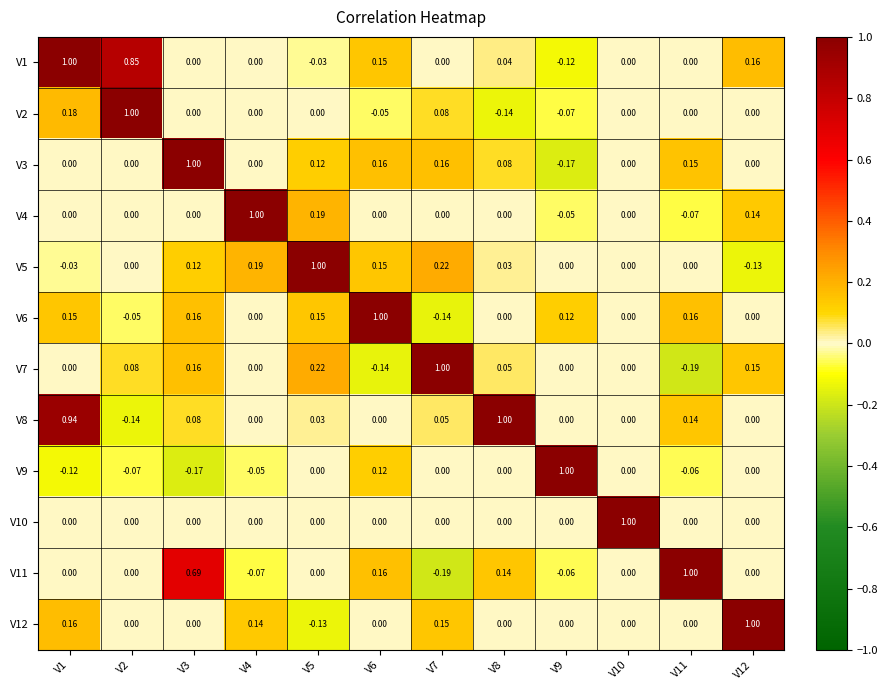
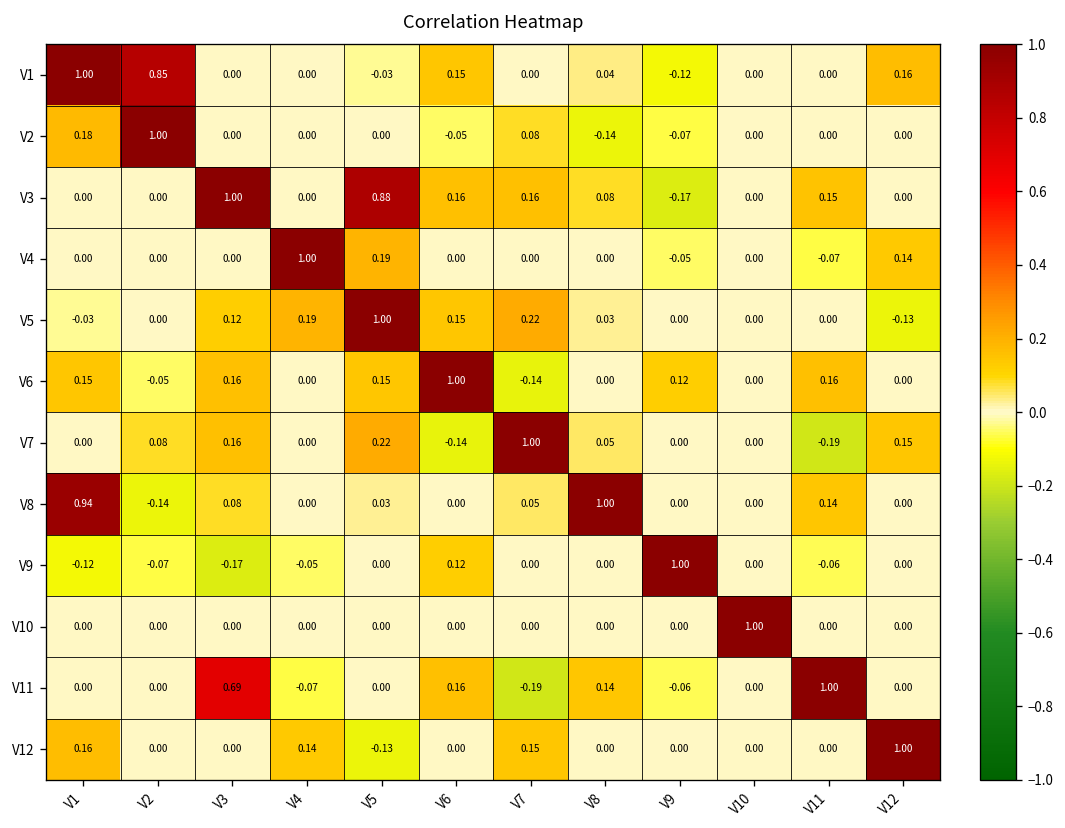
  {
    "V1": {
      "V1": 1.00,
      "V2": 0.85,
      "V3": 0.00,
      "V4": 0.00,
      "V5": -0.03,
      "V6": 0.15,
      "V7": 0.00,
      "V8": 0.04,
      "V9": -0.12,
      "V10": 0.00,
      "V11": 0.00,
      "V12": 0.16
    },
    "V2": {
      "V1": 0.18,
      "V2": 1.00,
      "V3": 0.00,
      "V4": 0.00,
      "V5": 0.00,
      "V6": -0.05,
      "V7": 0.08,
      "V8": -0.14,
      "V9": -0.07,
      "V10": 0.00,
      "V11": 0.00,
      "V12": 0.00
    },
    "V3": {
      "V1": 0.00,
      "V2": 0.00,
      "V3": 1.00,
      "V4": 0.00,
-     "V5": 0.12,
+     "V5": 0.88,
      "V6": 0.16,
      "V7": 0.16,
      "V8": 0.08,
      "V9": -0.17,
      "V10": 0.00,
      "V11": 0.15,
      "V12": 0.00
    },
    "V4": {
      "V1": 0.00,
      "V2": 0.00,
      "V3": 0.00,
      "V4": 1.00,
      "V5": 0.19,
      "V6": 0.00,
      "V7": 0.00,
      "V8": 0.00,
      "V9": -0.05,
      "V10": 0.00,
      "V11": -0.07,
      "V12": 0.14
    },
    "V5": {
      "V1": -0.03,
      "V2": 0.00,
      "V3": 0.12,
      "V4": 0.19,
      "V5": 1.00,
      "V6": 0.15,
      "V7": 0.22,
      "V8": 0.03,
      "V9": 0.00,
      "V10": 0.00,
      "V11": 0.00,
      "V12": -0.13
    },
    "V6": {
      "V1": 0.15,
      "V2": -0.05,
      "V3": 0.16,
      "V4": 0.00,
      "V5": 0.15,
      "V6": 1.00,
      "V7": -0.14,
      "V8": 0.00,
      "V9": 0.12,
      "V10": 0.00,
      "V11": 0.16,
      "V12": 0.00
    },
    "V7": {
      "V1": 0.00,
      "V2": 0.08,
      "V3": 0.16,
      "V4": 0.00,
      "V5": 0.22,
      "V6": -0.14,
      "V7": 1.00,
      "V8": 0.05,
      "V9": 0.00,
      "V10": 0.00,
      "V11": -0.19,
      "V12": 0.15
    },
    "V8": {
      "V1": 0.94,
      "V2": -0.14,
      "V3": 0.08,
      "V4": 0.00,
      "V5": 0.03,
      "V6": 0.00,
      "V7": 0.05,
      "V8": 1.00,
      "V9": 0.00,
      "V10": 0.00,
      "V11": 0.14,
      "V12": 0.00
    },
    "V9": {
      "V1": -0.12,
      "V2": -0.07,
      "V3": -0.17,
      "V4": -0.05,
      "V5": 0.00,
      "V6": 0.12,
      "V7": 0.00,
      "V8": 0.00,
      "V9": 1.00,
      "V10": 0.00,
      "V11": -0.06,
      "V12": 0.00
    },
    "V10": {
      "V1": 0.00,
      "V2": 0.00,
      "V3": 0.00,
      "V4": 0.00,
      "V5": 0.00,
      "V6": 0.00,
      "V7": 0.00,
      "V8": 0.00,
      "V9": 0.00,
      "V10": 1.00,
      "V11": 0.00,
      "V12": 0.00
    },
    "V11": {
      "V1": 0.00,
      "V2": 0.00,
      "V3": 0.69,
      "V4": -0.07,
      "V5": 0.00,
      "V6": 0.16,
      "V7": -0.19,
      "V8": 0.14,
      "V9": -0.06,
      "V10": 0.00,
      "V11": 1.00,
      "V12": 0.00
    },
    "V12": {
      "V1": 0.16,
      "V2": 0.00,
      "V3": 0.00,
      "V4": 0.14,
      "V5": -0.13,
      "V6": 0.00,
      "V7": 0.15,
      "V8": 0.00,
      "V9": 0.00,
      "V10": 0.00,
      "V11": 0.00,
      "V12": 1.00
    }
  }
